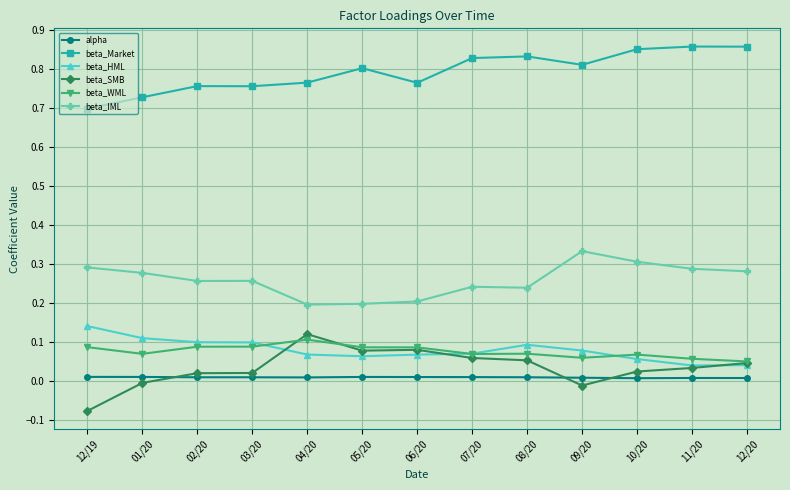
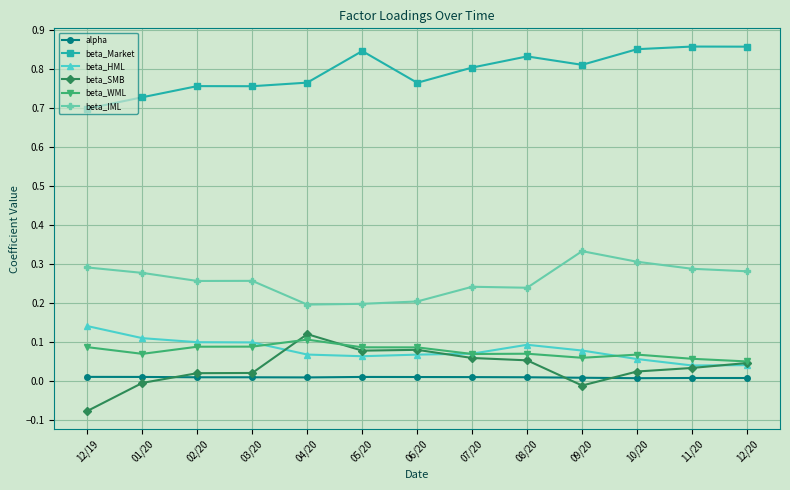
  {
    "alpha": {
      "12/19": 0.01,
      "01/20": 0.01,
      "02/20": 0.01,
      "03/20": 0.01,
      "04/20": 0.01,
      "05/20": 0.01,
      "06/20": 0.01,
      "07/20": 0.01,
      "08/20": 0.01,
      "09/20": 0.01,
      "10/20": 0.01,
      "11/20": 0.01,
      "12/20": 0.01
    },
    "beta_Market": {
      "01/20": 0.73,
      "02/20": 0.76,
      "03/20": 0.76,
      "04/20": 0.77,
-     "05/20": 0.80,
+     "05/20": 0.85,
      "06/20": 0.77,
-     "07/20": 0.83,
+     "07/20": 0.80,
      "08/20": 0.83,
      "09/20": 0.81,
      "10/20": 0.85,
      "11/20": 0.86,
      "12/20": 0.86
    }
  }
